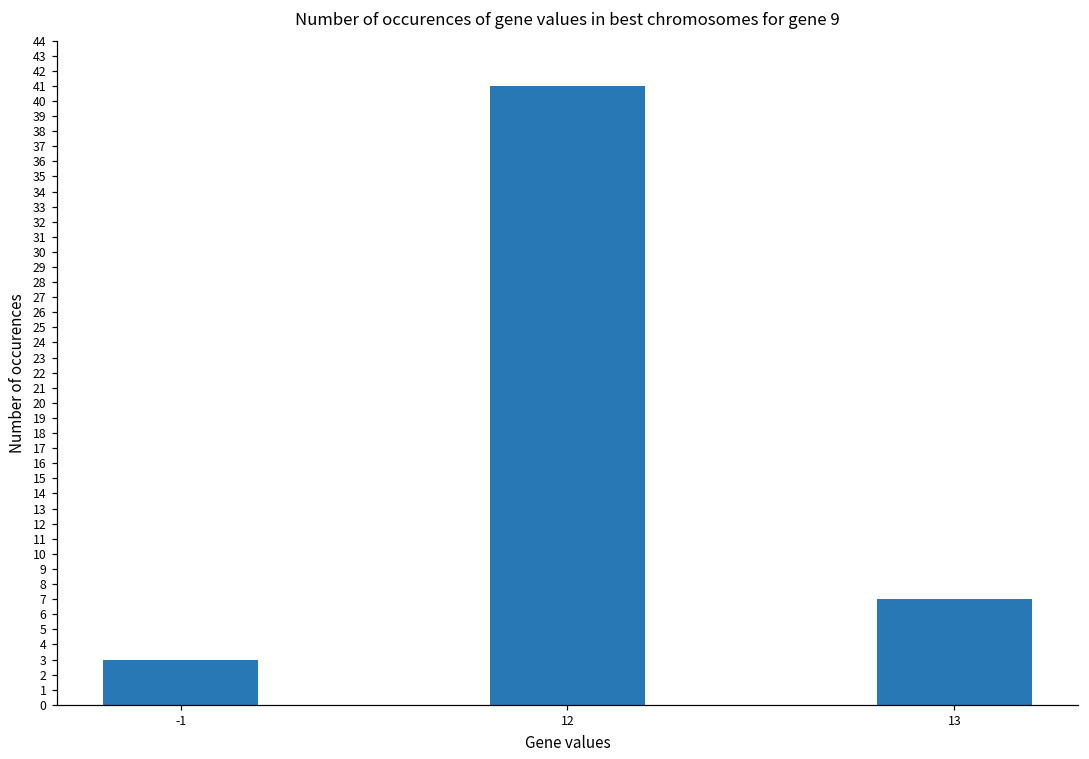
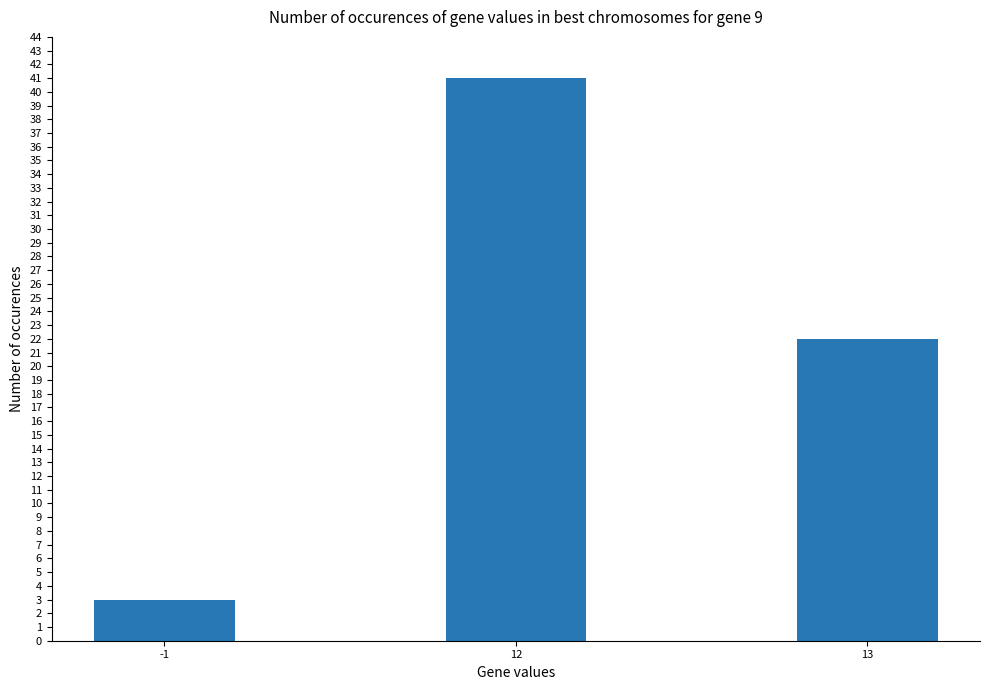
  {
    "-1": 3,
    "12": 41,
-   "13": 7
+   "13": 22
  }
